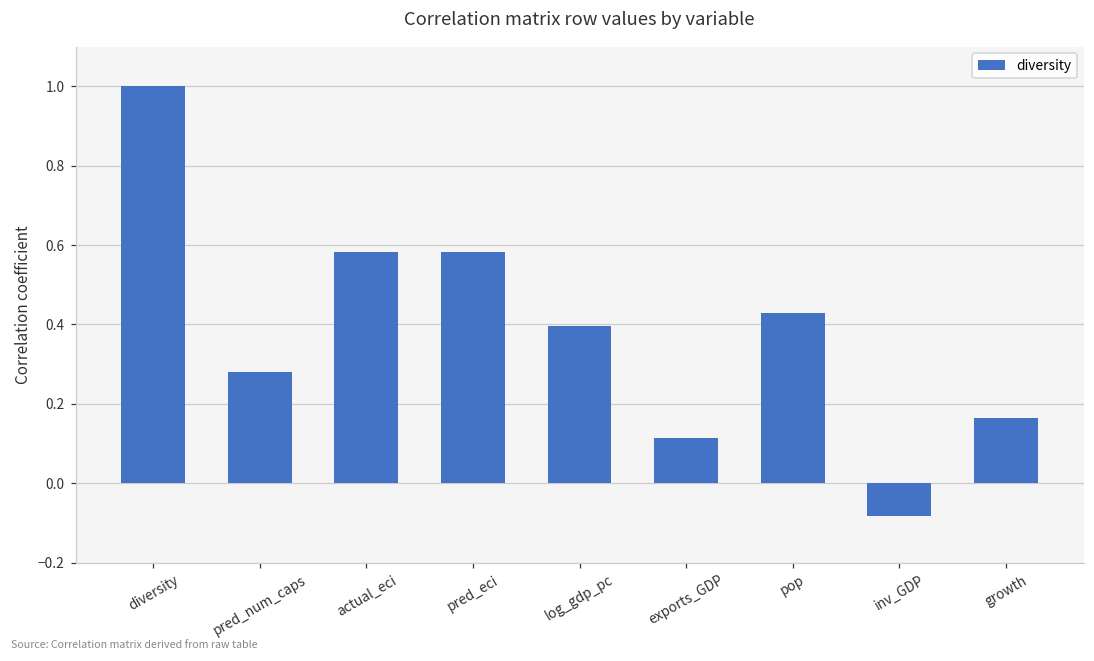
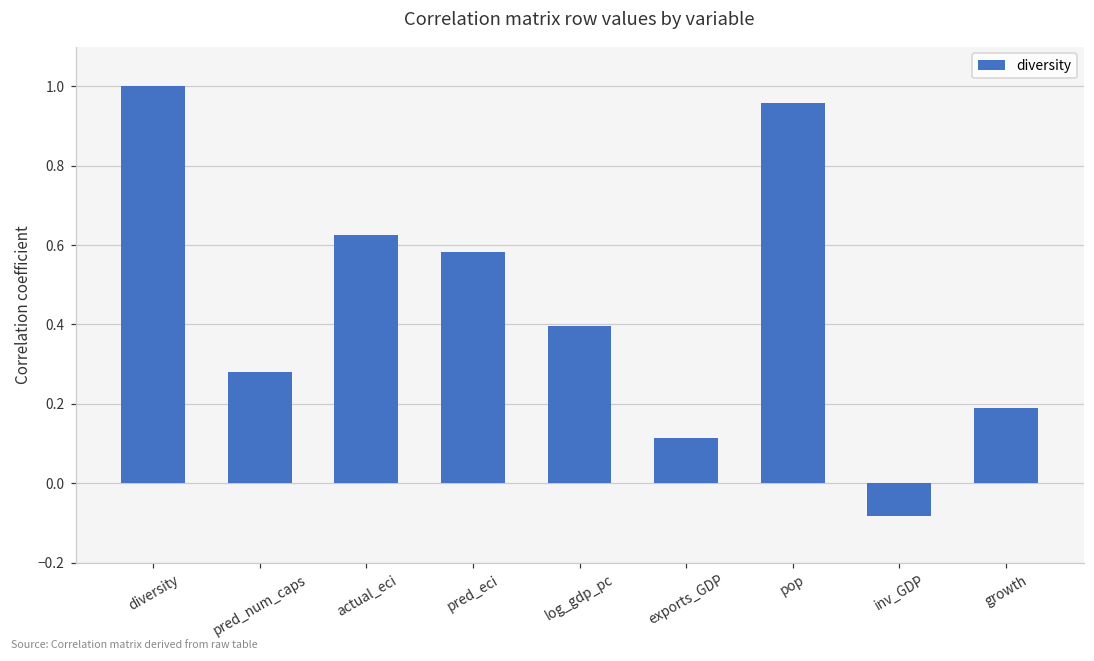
  {
    "diversity": 1.00,
    "pred_num_caps": 0.28,
-   "actual_eci": 0.58,
+   "actual_eci": 0.63,
    "pred_eci": 0.58,
    "log_gdp_pc": 0.40,
    "exports_GDP": 0.11,
-   "pop": 0.43,
+   "pop": 0.96,
    "inv_GDP": -0.08,
-   "growth": 0.16
+   "growth": 0.19
  }
